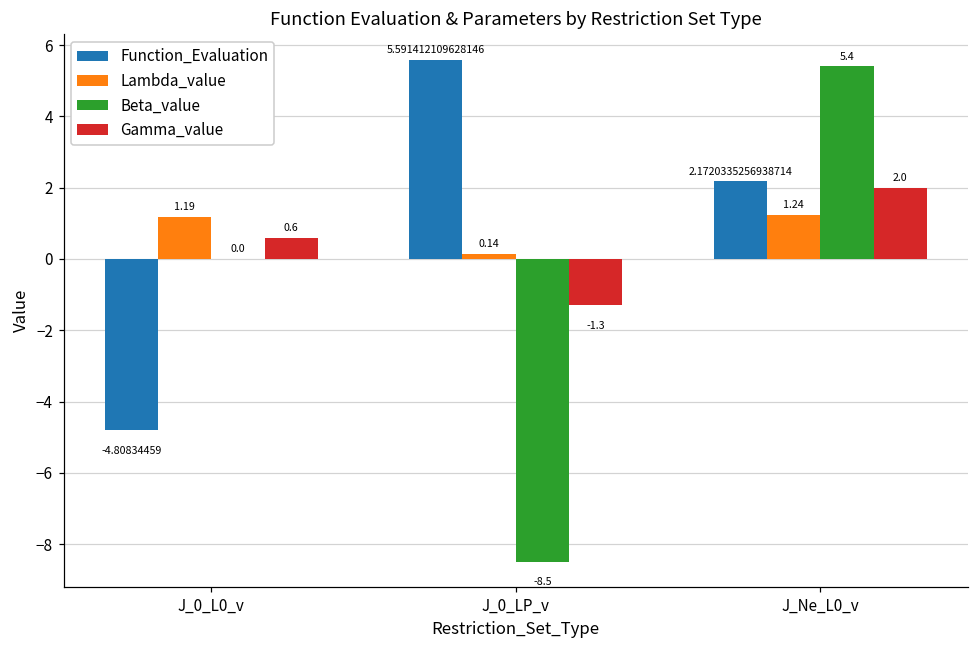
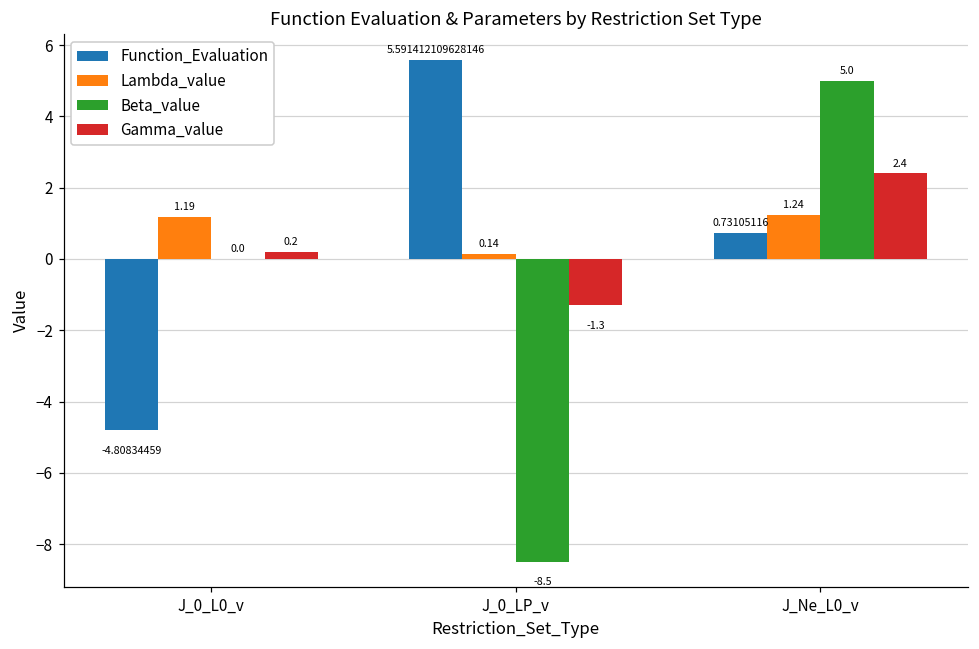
  {
    "Function_Evaluation": {
      "J_0_L0_v": -4.80834459,
      "J_0_LP_v": 5.591412109628146,
-     "J_Ne_L0_v": 2.1720335256938714
+     "J_Ne_L0_v": 0.73105116
    },
    "Lambda_value": {
      "J_0_L0_v": 1.19,
      "J_0_LP_v": 0.14,
      "J_Ne_L0_v": 1.24
    },
    "Beta_value": {
      "J_0_L0_v": 0.0,
      "J_0_LP_v": -8.5,
-     "J_Ne_L0_v": 5.4
+     "J_Ne_L0_v": 5.0
    },
    "Gamma_value": {
-     "J_0_L0_v": 0.6,
+     "J_0_L0_v": 0.2,
      "J_0_LP_v": -1.3,
-     "J_Ne_L0_v": 2.0
+     "J_Ne_L0_v": 2.4
    }
  }
